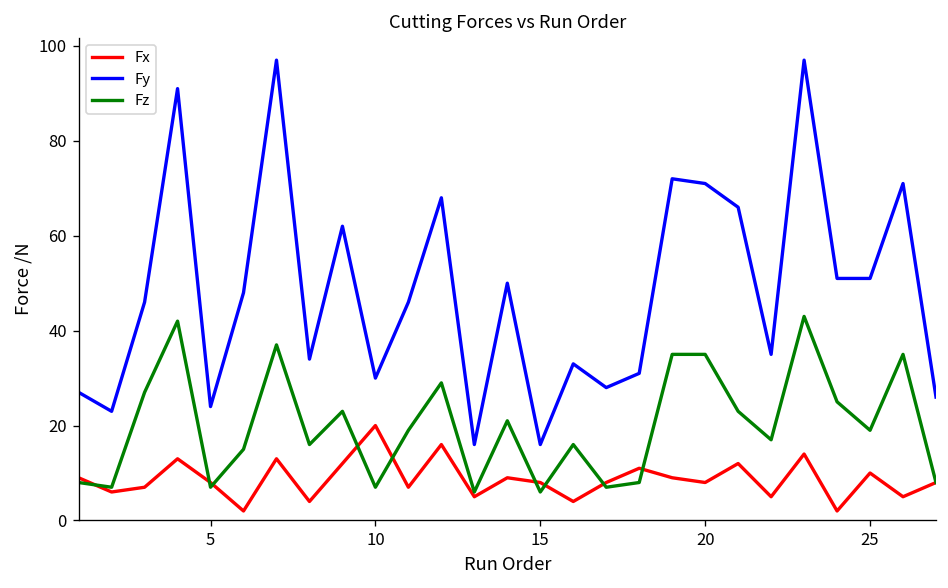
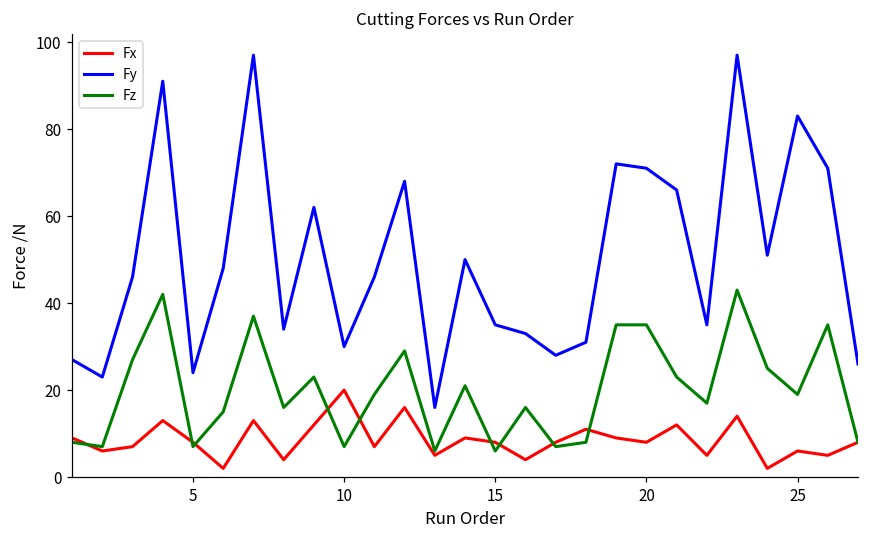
  {
    "Fx": {
      "5": 8,
      "10": 20,
      "15": 8,
      "20": 8,
-     "25": 10
+     "25": 6
    },
    "Fy": {
      "5": 24,
      "10": 30,
-     "15": 16,
+     "15": 35,
      "20": 71,
-     "25": 51
+     "25": 83
    },
    "Fz": {
      "5": 7,
      "10": 7,
      "15": 6,
      "20": 35,
      "25": 19
    }
  }
